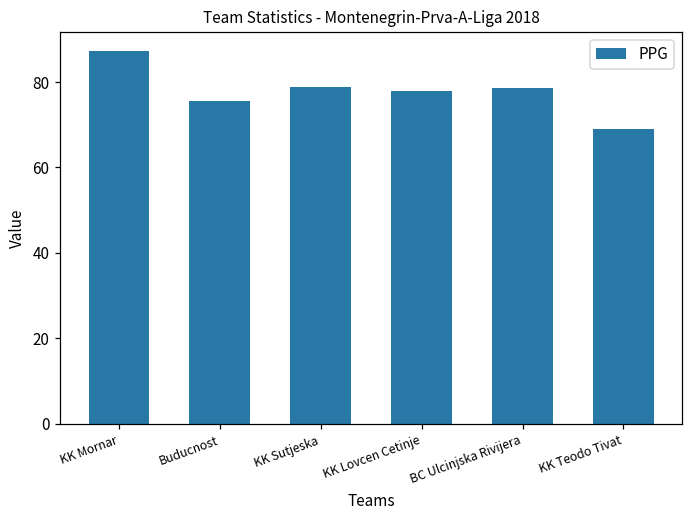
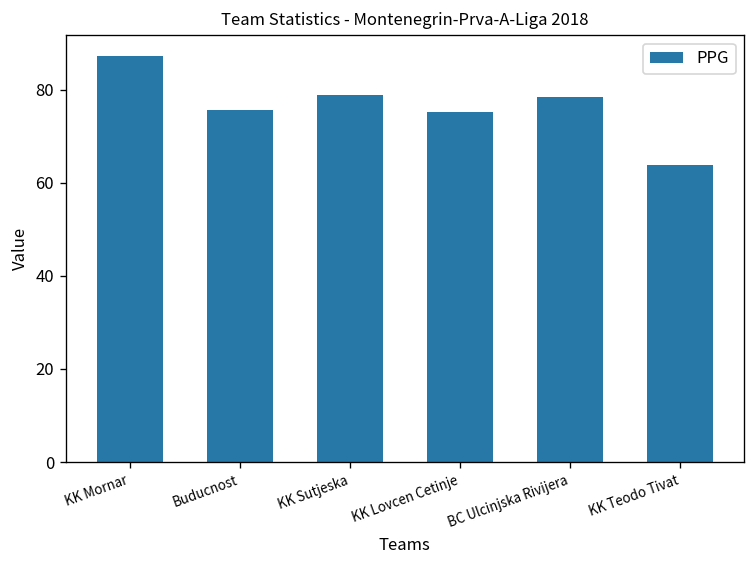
  {
    "KK Mornar": 87,
    "Buducnost": 76,
    "KK Sutjeska": 79,
-   "KK Lovcen Cetinje": 78,
+   "KK Lovcen Cetinje": 75,
    "BC Ulcinjska Rivijera": 79,
-   "KK Teodo Tivat": 69
+   "KK Teodo Tivat": 64
  }
